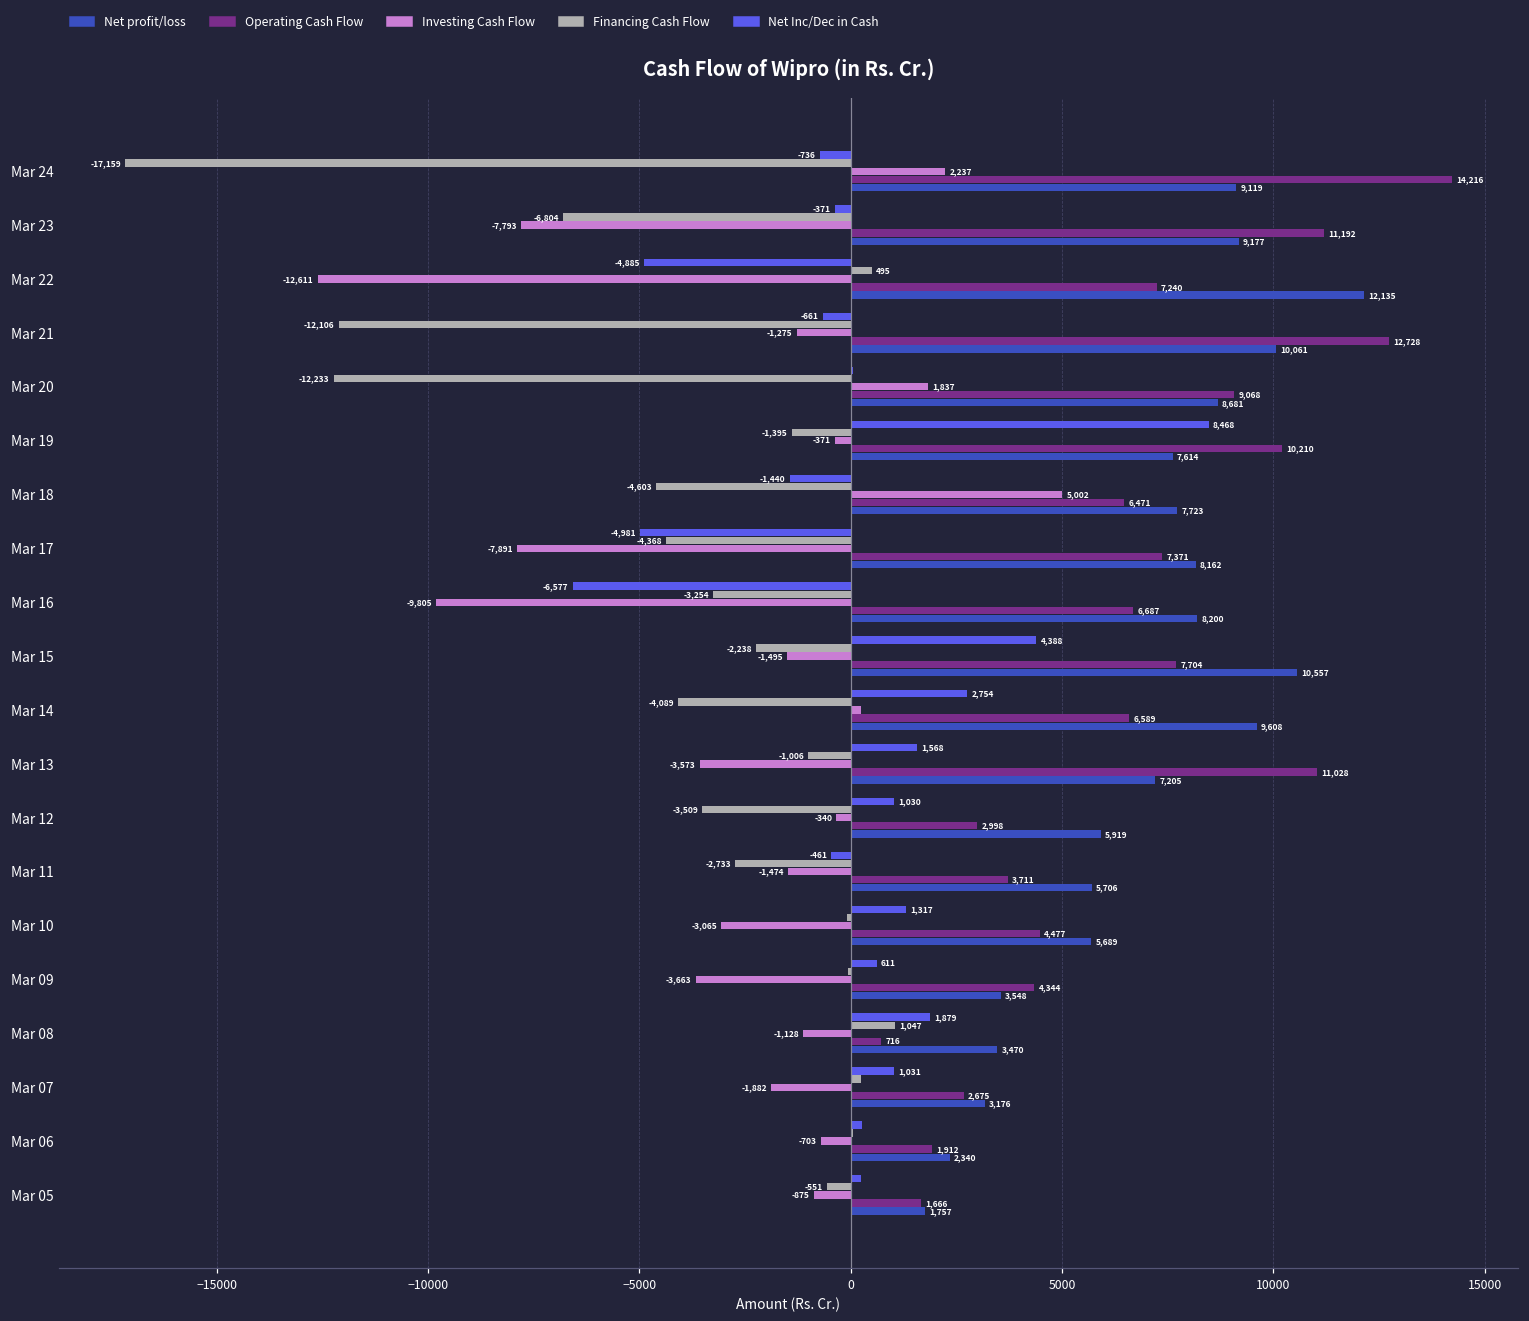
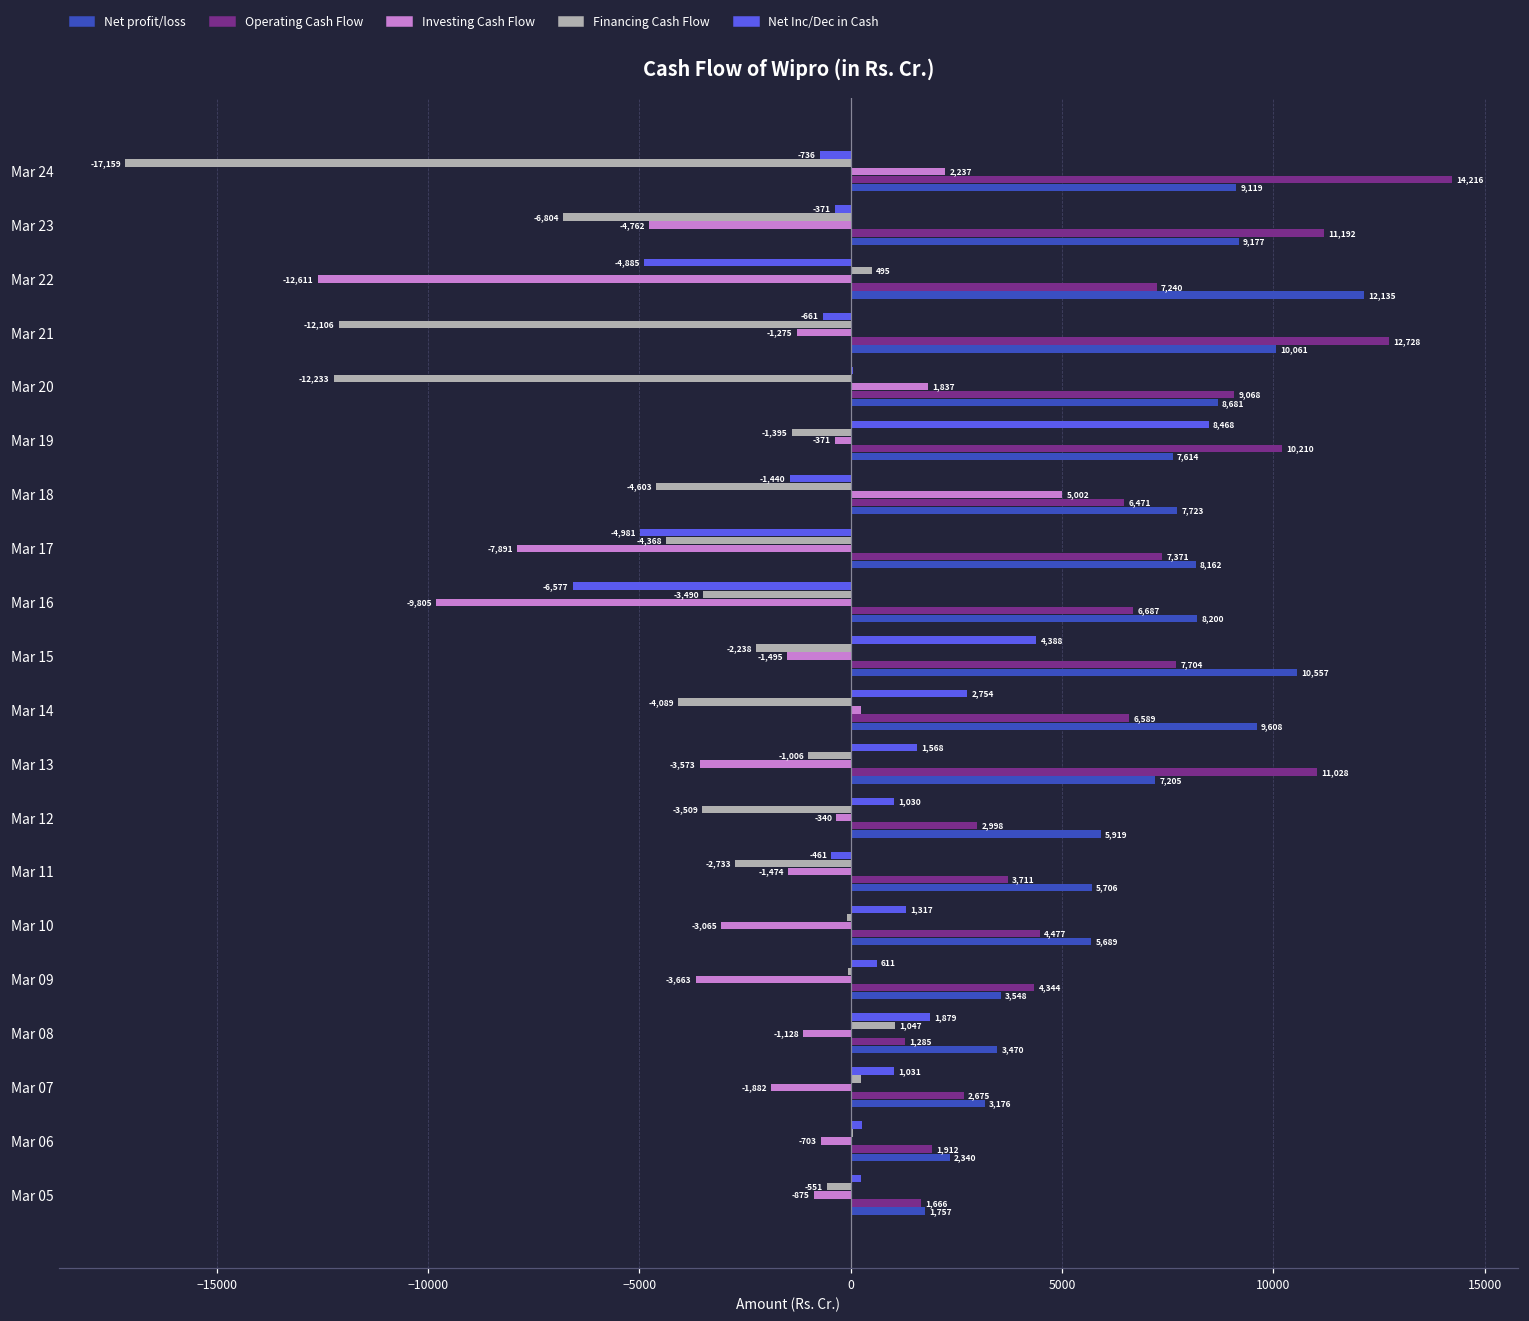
  {
    "Operating Cash Flow": {
      "Mar 24": "14,216",
      "Mar 23": "11,192",
      "Mar 22": "7,240",
      "Mar 21": "12,728",
      "Mar 20": "9,068",
      "Mar 19": "10,210",
      "Mar 18": "6,471",
      "Mar 17": "7,371",
      "Mar 16": "6,687",
      "Mar 15": "7,704",
      "Mar 14": "6,589",
      "Mar 13": "11,028",
      "Mar 12": "2,998",
      "Mar 11": "3,711",
      "Mar 10": "4,477",
      "Mar 09": "4,344",
-     "Mar 08": "716",
+     "Mar 08": "1,285",
      "Mar 07": "2,675",
      "Mar 06": "1,912"
    },
    "Investing Cash Flow": {
      "Mar 24": "2,237",
-     "Mar 23": "-7,793",
+     "Mar 23": "-4,762",
      "Mar 22": "-12,611",
      "Mar 21": "-1,275",
      "Mar 20": "1,837",
      "Mar 19": "-371",
      "Mar 18": "5,002",
      "Mar 17": "-7,891",
      "Mar 16": "-9,805",
      "Mar 15": "-1,495",
      "Mar 13": "-3,573",
      "Mar 12": "-340",
      "Mar 11": "-1,474",
      "Mar 10": "-3,065",
      "Mar 09": "-3,663",
      "Mar 08": "-1,128",
      "Mar 07": "-1,882",
      "Mar 06": "-703",
      "Mar 05": "-875"
    },
    "Financing Cash Flow": {
      "Mar 24": "-17,159",
      "Mar 23": "-6,804",
      "Mar 22": "495",
      "Mar 21": "-12,106",
      "Mar 20": "-12,233",
      "Mar 19": "-1,395",
      "Mar 18": "-4,603",
      "Mar 17": "-4,368",
-     "Mar 16": "-3,254",
+     "Mar 16": "-3,490",
      "Mar 15": "-2,238",
      "Mar 14": "-4,089",
      "Mar 13": "-1,006",
      "Mar 12": "-3,509",
      "Mar 11": "-2,733",
      "Mar 08": "1,047",
      "Mar 05": "-551"
    }
  }
